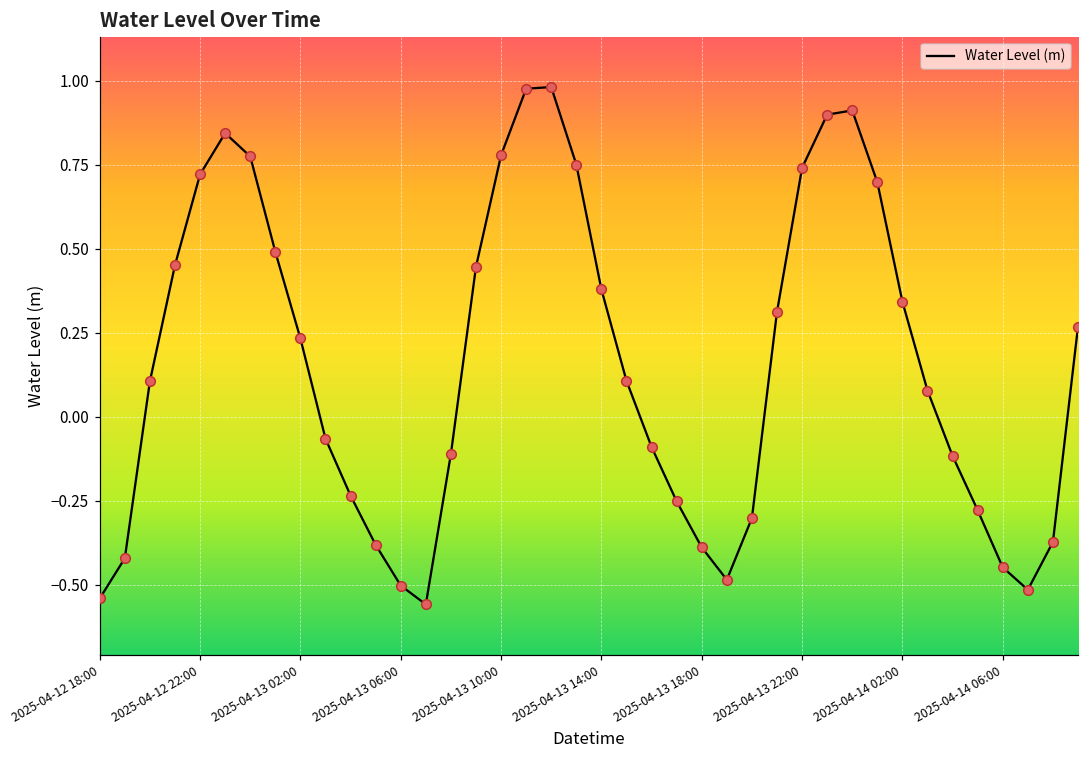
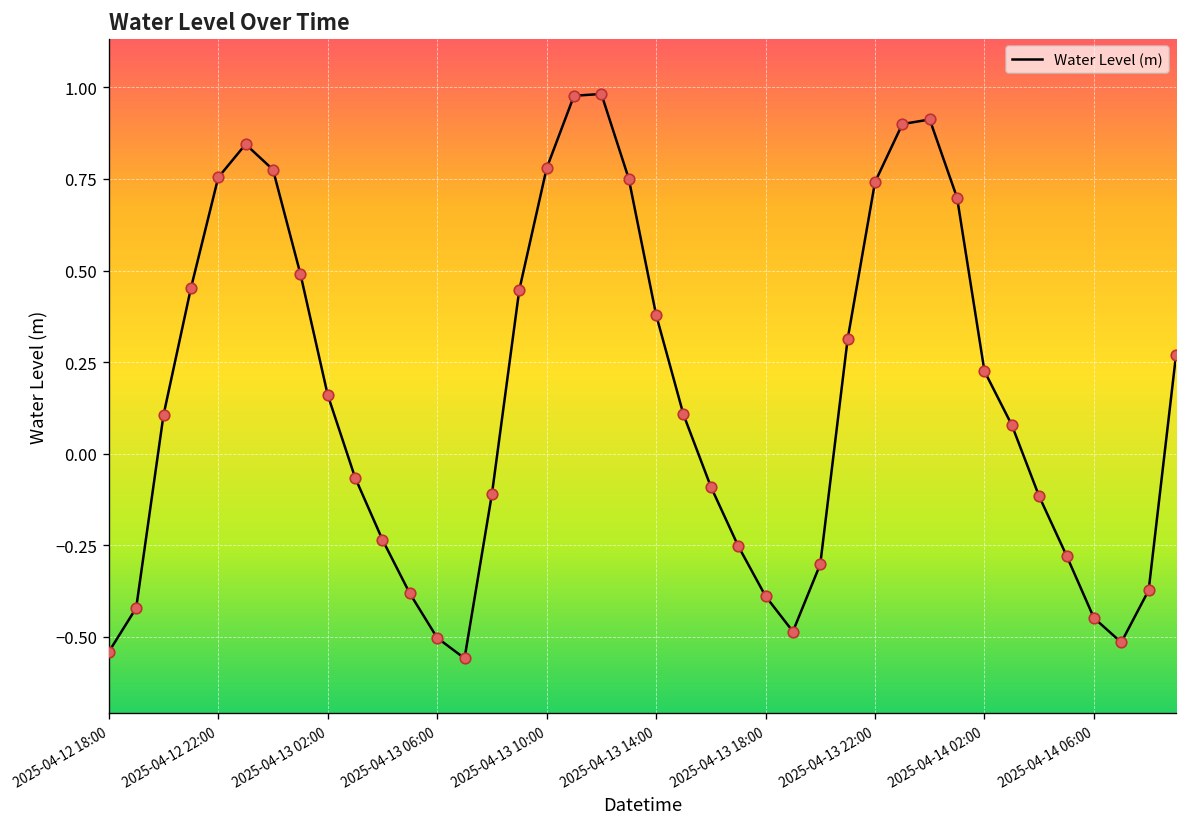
  {
    "2025-04-12 18:00": -0.54,
-   "2025-04-12 22:00": 0.72,
-   "2025-04-13 02:00": 0.23,
+   "2025-04-12 22:00": 0.75,
+   "2025-04-13 02:00": 0.16,
    "2025-04-13 06:00": -0.50,
    "2025-04-13 10:00": 0.78,
    "2025-04-13 14:00": 0.38,
    "2025-04-13 18:00": -0.39,
    "2025-04-13 22:00": 0.74,
-   "2025-04-14 02:00": 0.34,
+   "2025-04-14 02:00": 0.23,
    "2025-04-14 06:00": -0.45
  }
